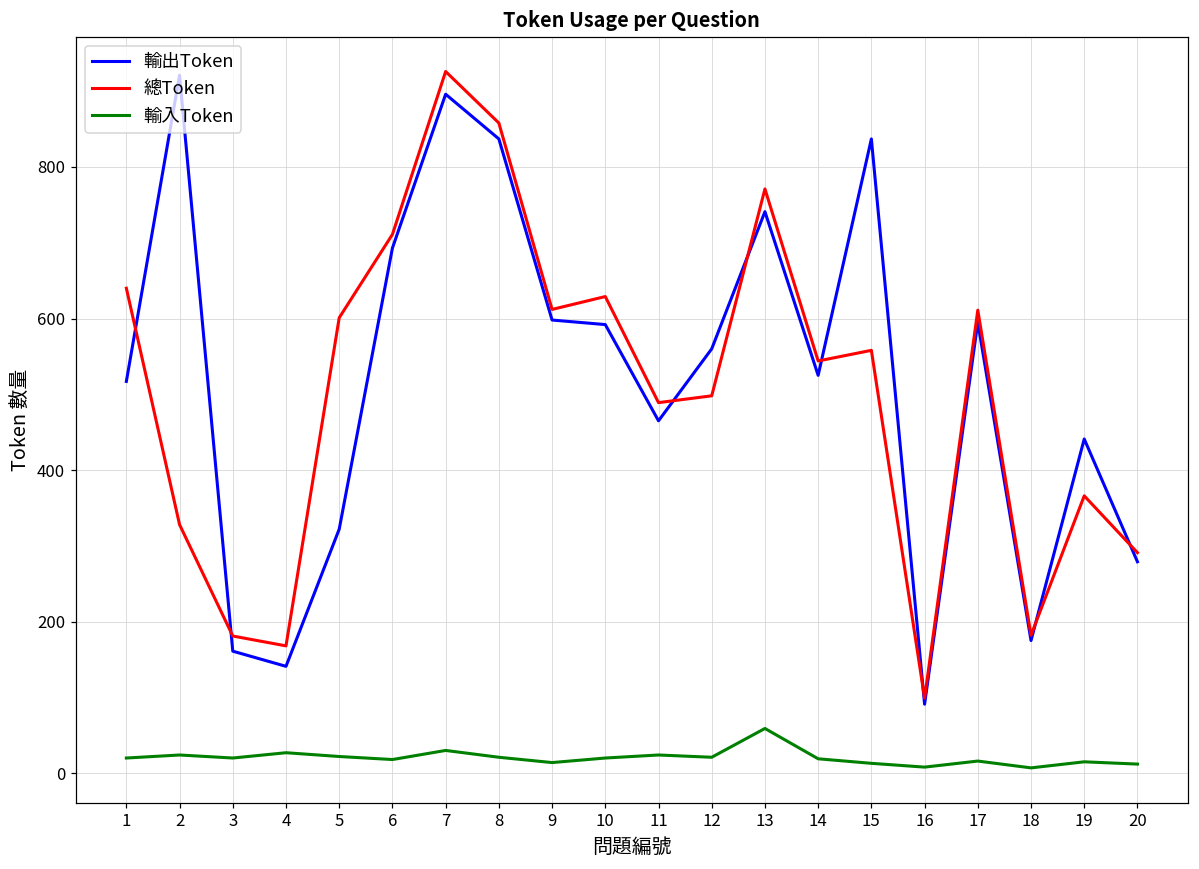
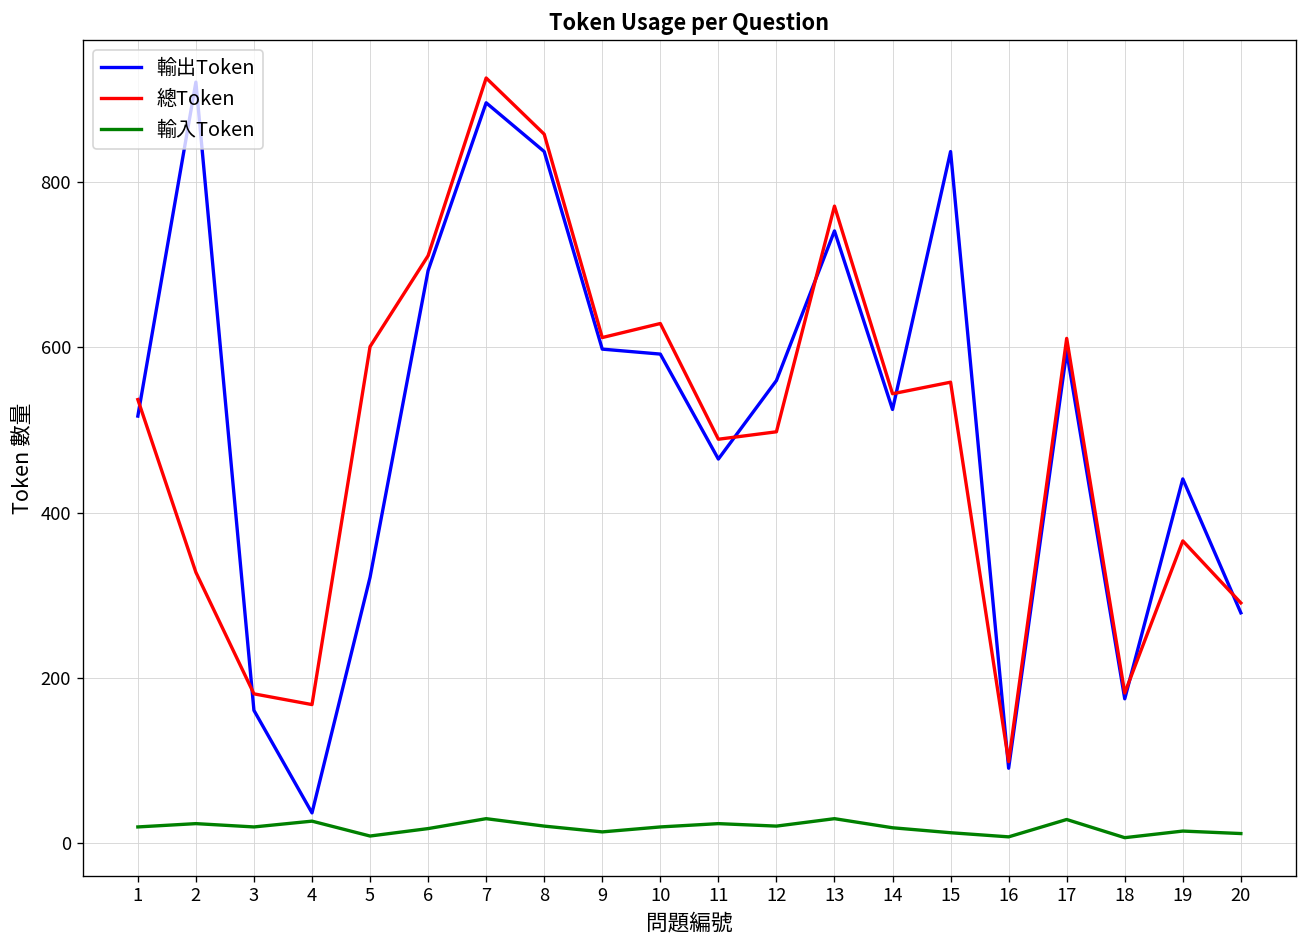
  {
    "輸出Token": {
      "1": 520,
      "3": 160,
-     "4": 140,
+     "4": 40,
      "5": 320,
      "6": 690,
      "7": 900,
      "8": 840,
      "9": 600,
      "10": 590,
      "11": 470,
      "12": 560,
      "13": 740,
      "14": 530,
      "15": 840,
      "16": 90,
      "17": 600,
      "18": 180,
      "19": 440,
      "20": 280
    },
    "總Token": {
-     "1": 640,
+     "1": 540,
      "2": 330,
      "3": 180,
      "4": 170,
      "5": 600,
      "6": 710,
      "7": 930,
      "8": 860,
      "9": 610,
      "10": 630,
      "11": 490,
      "12": 500,
      "13": 770,
      "14": 540,
      "15": 560,
      "16": 100,
      "17": 610,
      "18": 180,
      "19": 370,
      "20": 290
    },
    "輸入Token": {
      "1": 20,
      "2": 20,
      "3": 20,
      "4": 30,
-     "5": 20,
+     "5": 10,
      "6": 20,
      "7": 30,
      "8": 20,
      "9": 10,
      "10": 20,
      "11": 20,
      "12": 20,
-     "13": 60,
+     "13": 30,
      "14": 20,
      "15": 10,
      "16": 10,
-     "17": 20,
+     "17": 30,
      "18": 10,
      "19": 20,
      "20": 10
    }
  }
